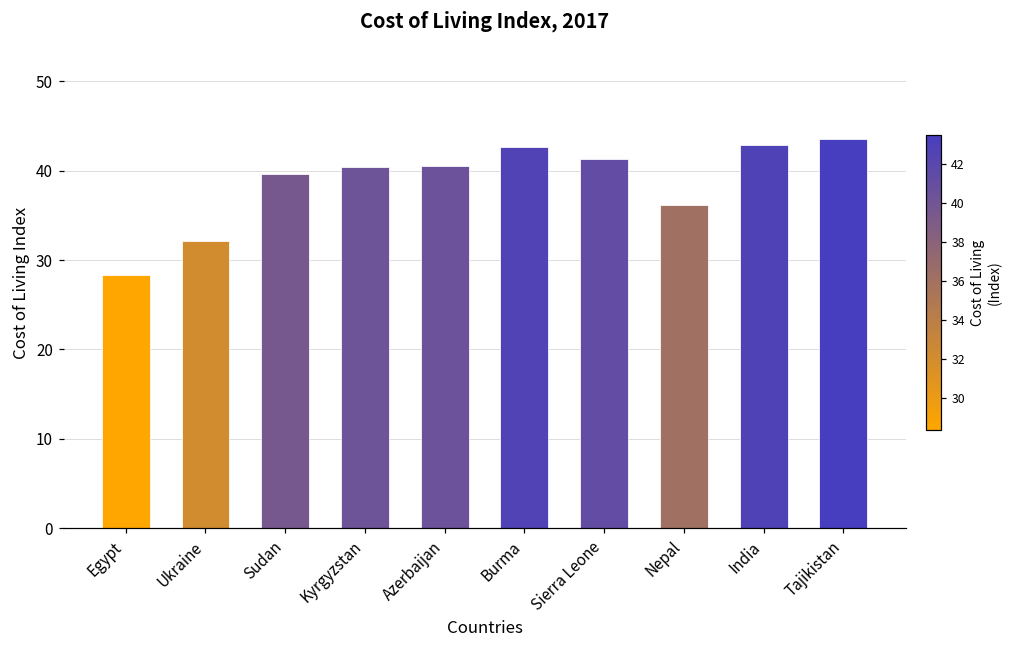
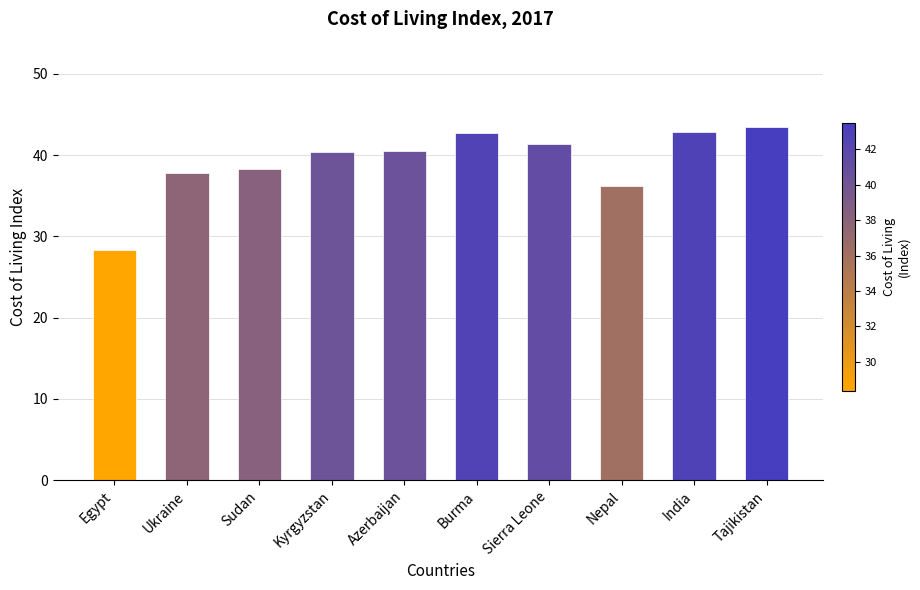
  {
    "Egypt": 28,
-   "Ukraine": 32,
-   "Sudan": 40,
+   "Ukraine": 38,
+   "Sudan": 38,
    "Kyrgyzstan": 40,
    "Azerbaijan": 41,
    "Burma": 43,
    "Sierra Leone": 41,
    "Nepal": 36,
    "India": 43,
    "Tajikistan": 44
  }
